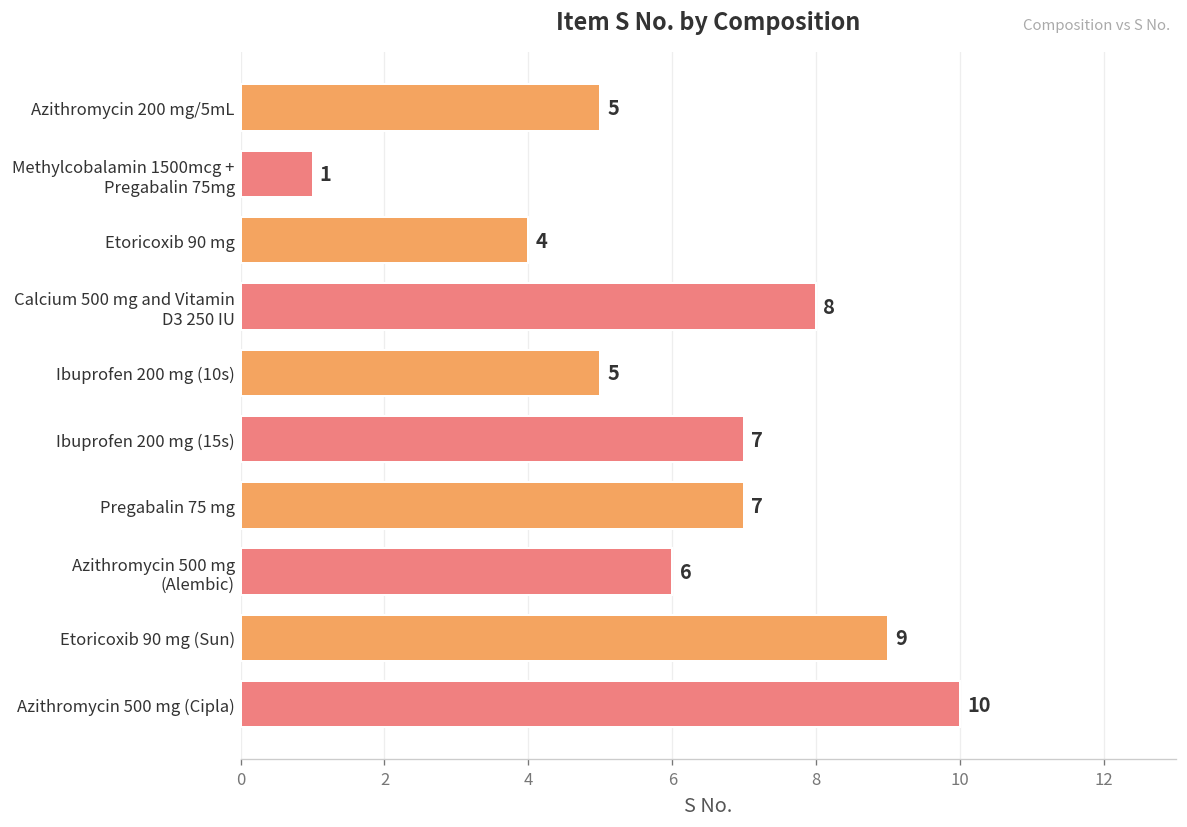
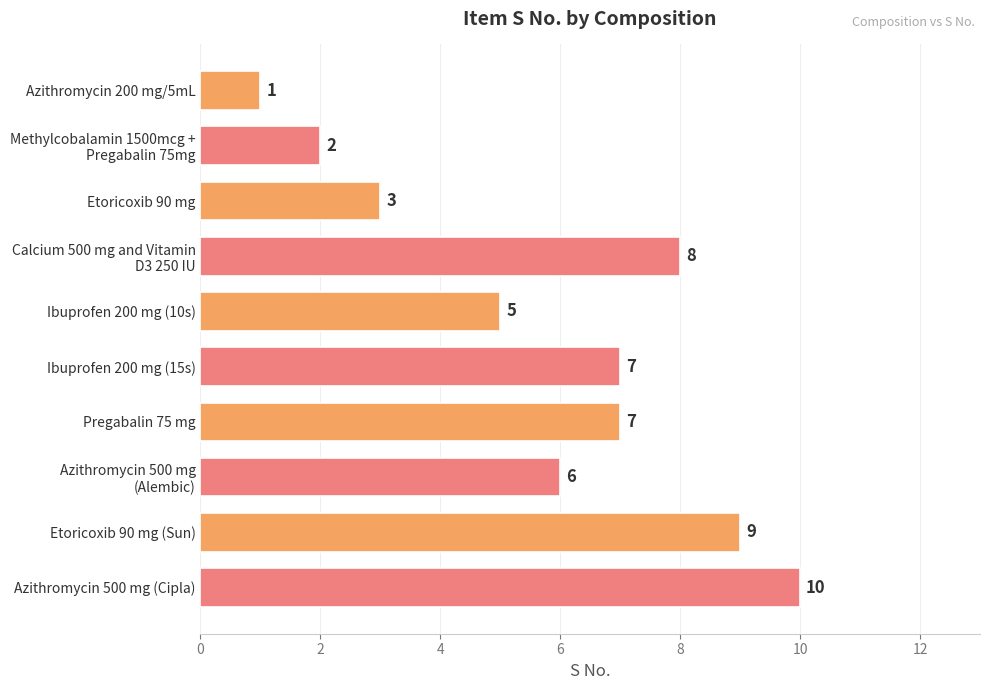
  {
-   "Azithromycin 200 mg/5mL": 5,
-   "Methylcobalamin 1500mcg + Pregabalin 75mg": 1,
-   "Etoricoxib 90 mg": 4,
+   "Azithromycin 200 mg/5mL": 1,
+   "Methylcobalamin 1500mcg + Pregabalin 75mg": 2,
+   "Etoricoxib 90 mg": 3,
    "Calcium 500 mg and Vitamin D3 250 IU": 8,
    "Ibuprofen 200 mg (10s)": 5,
    "Ibuprofen 200 mg (15s)": 7,
    "Pregabalin 75 mg": 7,
    "Azithromycin 500 mg (Alembic)": 6,
    "Etoricoxib 90 mg (Sun)": 9,
    "Azithromycin 500 mg (Cipla)": 10
  }
